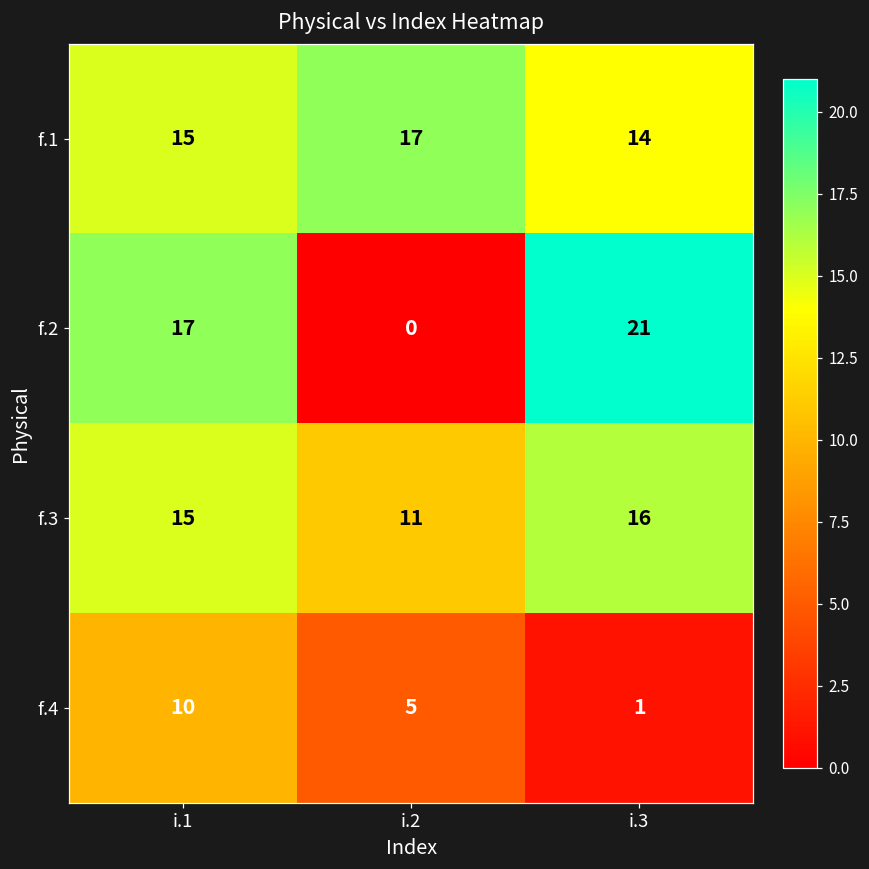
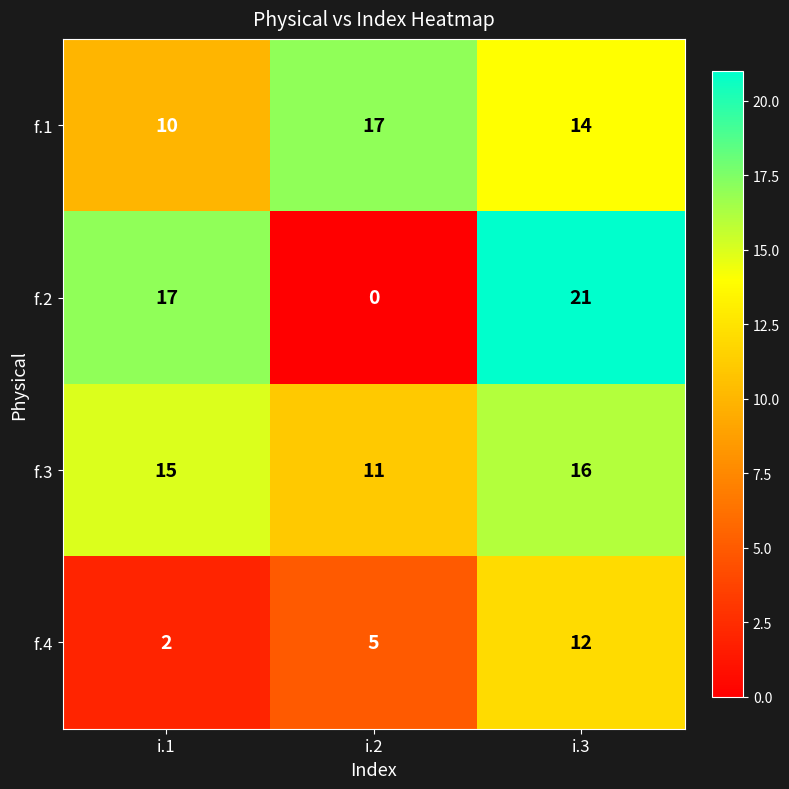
  {
    "f.1": {
-     "i.1": 15,
+     "i.1": 10,
      "i.2": 17,
      "i.3": 14
    },
    "f.2": {
      "i.1": 17,
      "i.2": 0,
      "i.3": 21
    },
    "f.3": {
      "i.1": 15,
      "i.2": 11,
      "i.3": 16
    },
    "f.4": {
-     "i.1": 10,
+     "i.1": 2,
      "i.2": 5,
-     "i.3": 1
+     "i.3": 12
    }
  }
